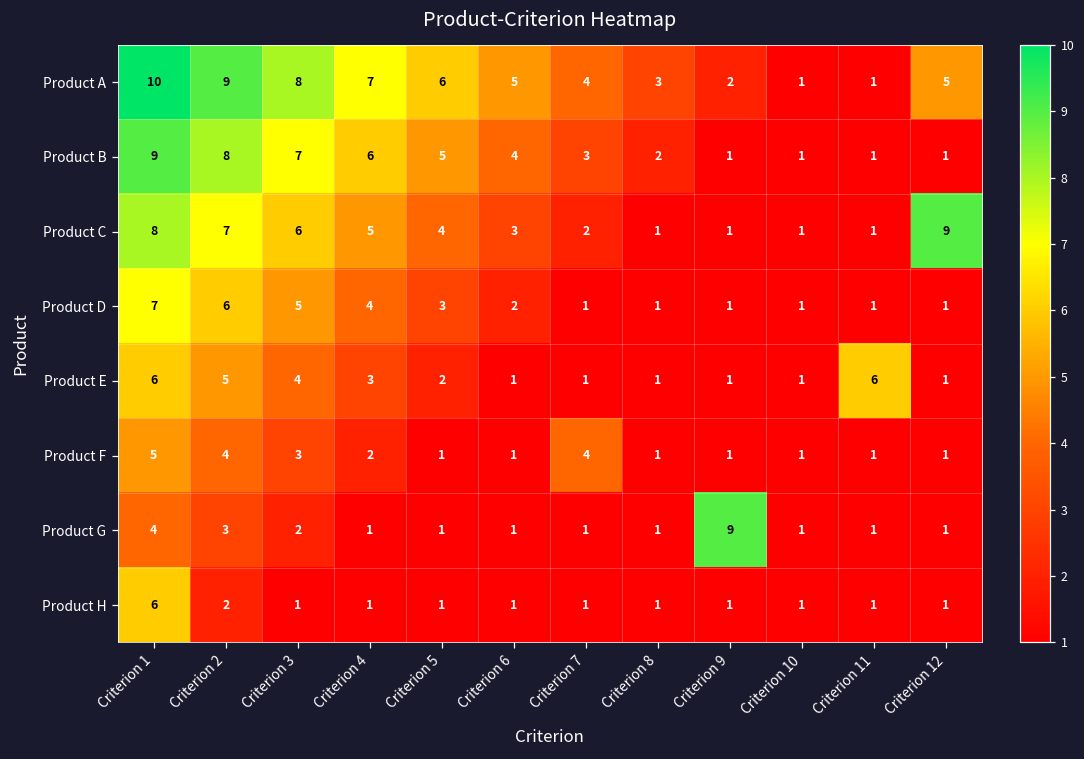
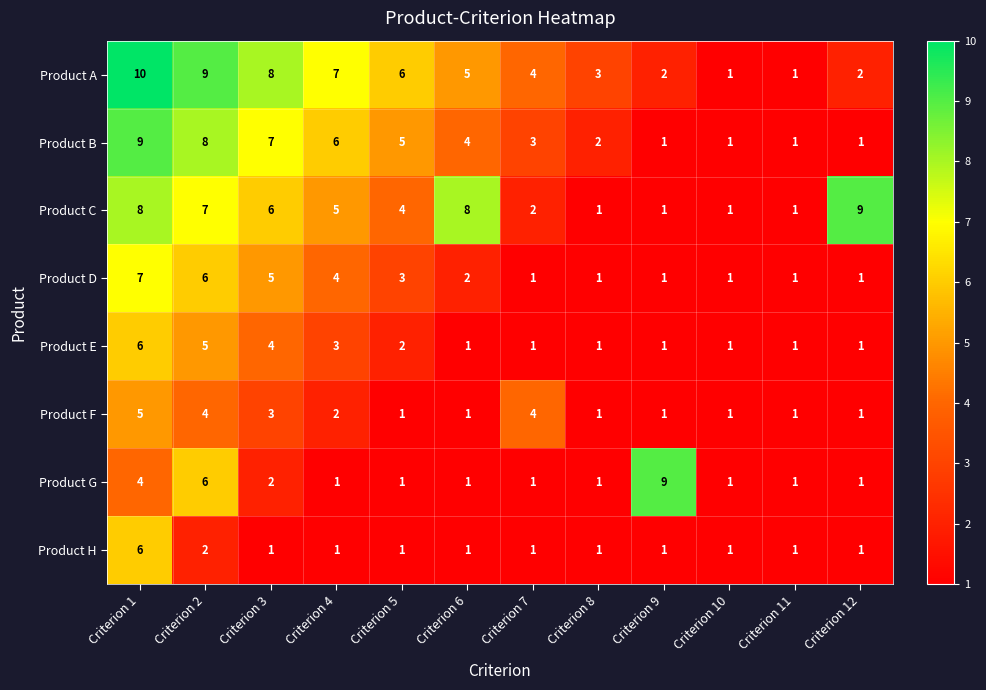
  {
    "Product A": {
      "Criterion 1": 10,
      "Criterion 2": 9,
      "Criterion 3": 8,
      "Criterion 4": 7,
      "Criterion 5": 6,
      "Criterion 6": 5,
      "Criterion 7": 4,
      "Criterion 8": 3,
      "Criterion 9": 2,
      "Criterion 10": 1,
      "Criterion 11": 1,
-     "Criterion 12": 5
+     "Criterion 12": 2
    },
    "Product B": {
      "Criterion 1": 9,
      "Criterion 2": 8,
      "Criterion 3": 7,
      "Criterion 4": 6,
      "Criterion 5": 5,
      "Criterion 6": 4,
      "Criterion 7": 3,
      "Criterion 8": 2,
      "Criterion 9": 1,
      "Criterion 10": 1,
      "Criterion 11": 1,
      "Criterion 12": 1
    },
    "Product C": {
      "Criterion 1": 8,
      "Criterion 2": 7,
      "Criterion 3": 6,
      "Criterion 4": 5,
      "Criterion 5": 4,
-     "Criterion 6": 3,
+     "Criterion 6": 8,
      "Criterion 7": 2,
      "Criterion 8": 1,
      "Criterion 9": 1,
      "Criterion 10": 1,
      "Criterion 11": 1,
      "Criterion 12": 9
    },
    "Product D": {
      "Criterion 1": 7,
      "Criterion 2": 6,
      "Criterion 3": 5,
      "Criterion 4": 4,
      "Criterion 5": 3,
      "Criterion 6": 2,
      "Criterion 7": 1,
      "Criterion 8": 1,
      "Criterion 9": 1,
      "Criterion 10": 1,
      "Criterion 11": 1,
      "Criterion 12": 1
    },
    "Product E": {
      "Criterion 1": 6,
      "Criterion 2": 5,
      "Criterion 3": 4,
      "Criterion 4": 3,
      "Criterion 5": 2,
      "Criterion 6": 1,
      "Criterion 7": 1,
      "Criterion 8": 1,
      "Criterion 9": 1,
      "Criterion 10": 1,
-     "Criterion 11": 6,
+     "Criterion 11": 1,
      "Criterion 12": 1
    },
    "Product F": {
      "Criterion 1": 5,
      "Criterion 2": 4,
      "Criterion 3": 3,
      "Criterion 4": 2,
      "Criterion 5": 1,
      "Criterion 6": 1,
      "Criterion 7": 4,
      "Criterion 8": 1,
      "Criterion 9": 1,
      "Criterion 10": 1,
      "Criterion 11": 1,
      "Criterion 12": 1
    },
    "Product G": {
      "Criterion 1": 4,
-     "Criterion 2": 3,
+     "Criterion 2": 6,
      "Criterion 3": 2,
      "Criterion 4": 1,
      "Criterion 5": 1,
      "Criterion 6": 1,
      "Criterion 7": 1,
      "Criterion 8": 1,
      "Criterion 9": 9,
      "Criterion 10": 1,
      "Criterion 11": 1,
      "Criterion 12": 1
    },
    "Product H": {
      "Criterion 1": 6,
      "Criterion 2": 2,
      "Criterion 3": 1,
      "Criterion 4": 1,
      "Criterion 5": 1,
      "Criterion 6": 1,
      "Criterion 7": 1,
      "Criterion 8": 1,
      "Criterion 9": 1,
      "Criterion 10": 1,
      "Criterion 11": 1,
      "Criterion 12": 1
    }
  }
